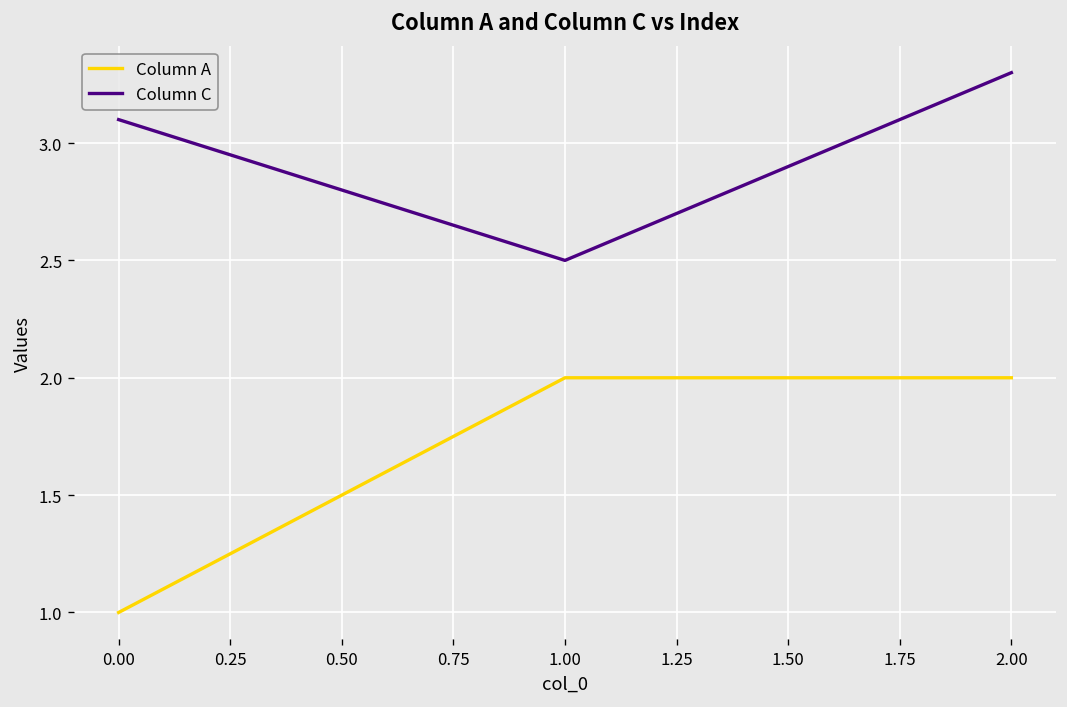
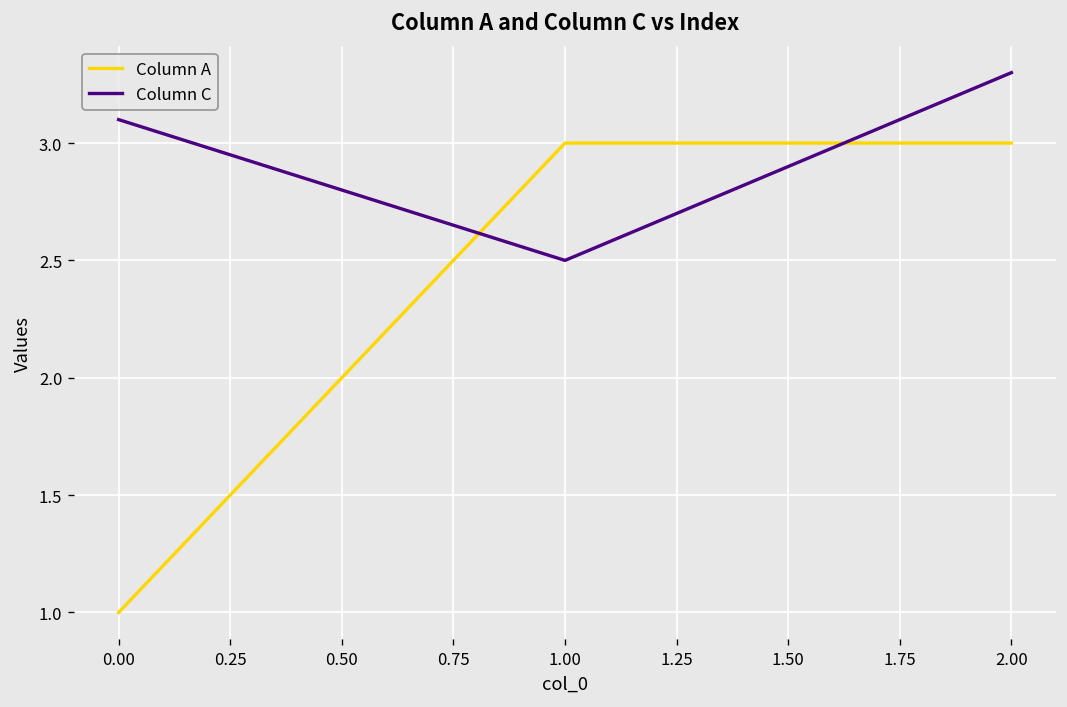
  {
    "Column A": {
      "0.00": 1,
-     "1.00": 2,
-     "2.00": 2
+     "1.00": 3,
+     "2.00": 3
    },
    "Column C": {
      "0.00": 3.10,
      "1.00": 2.50,
      "2.00": 3.30
    }
  }
